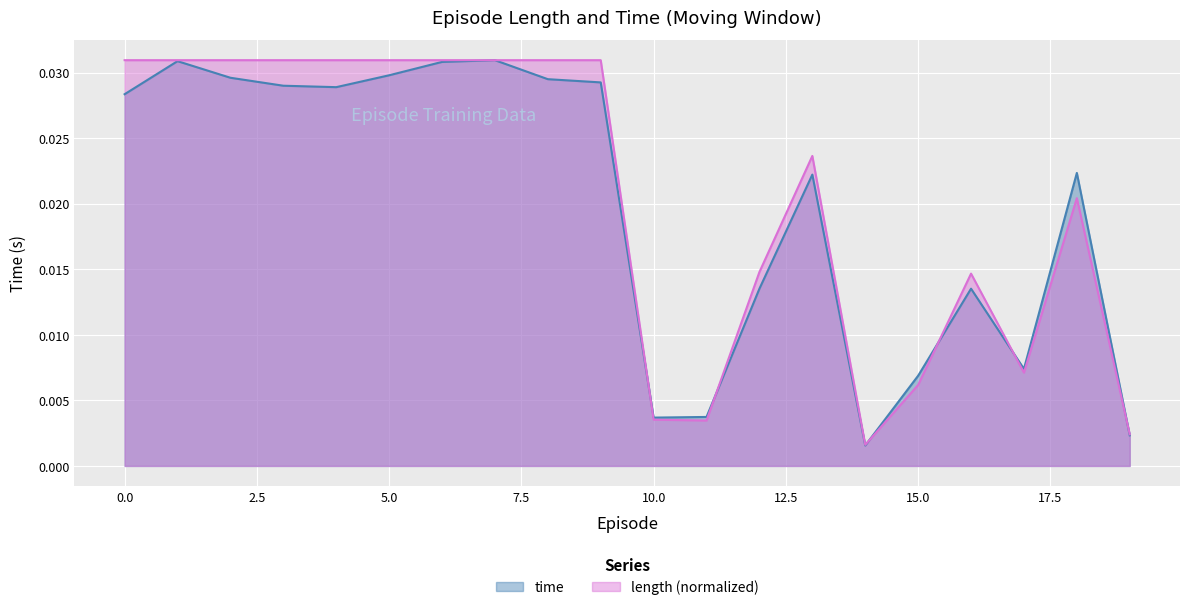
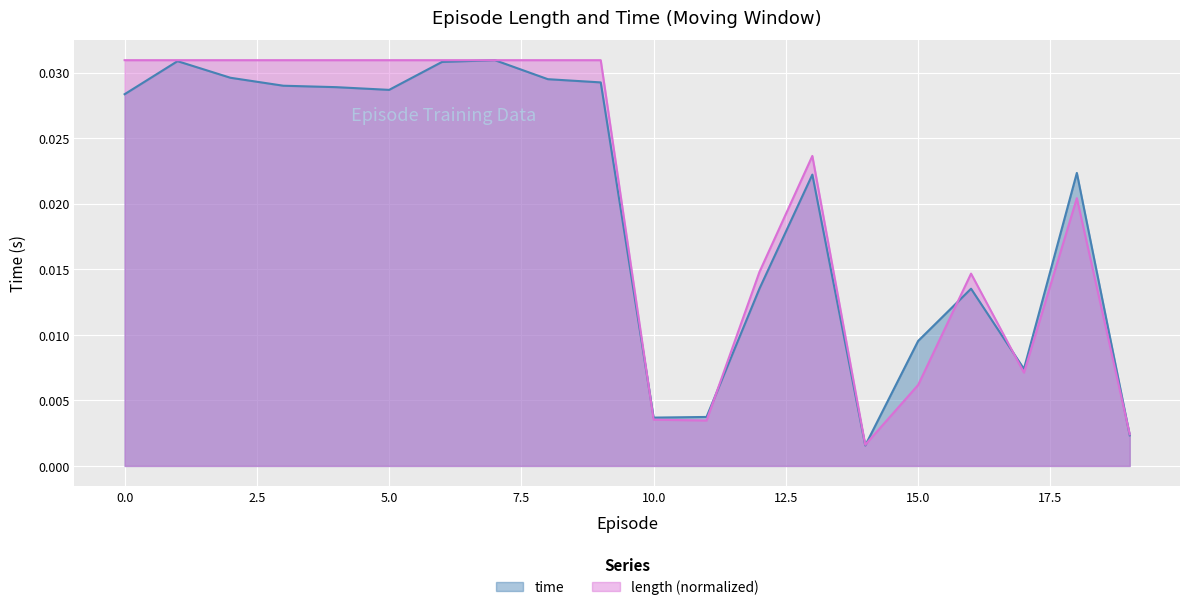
  {
    "time": {
      "0.0": 0.0283,
-     "5.0": 0.0298,
-     "15.0": 0.0069
+     "5.0": 0.0287,
+     "15.0": 0.0095
    },
    "length (normalized)": {
      "0.0": 0.0309,
      "5.0": 0.0309,
      "15.0": 0.0062
    }
  }
